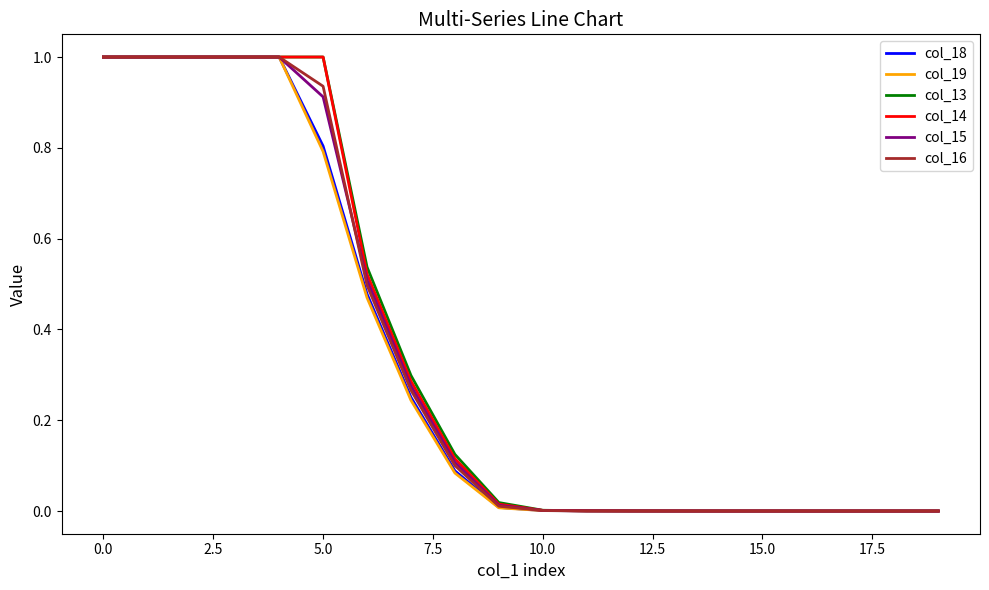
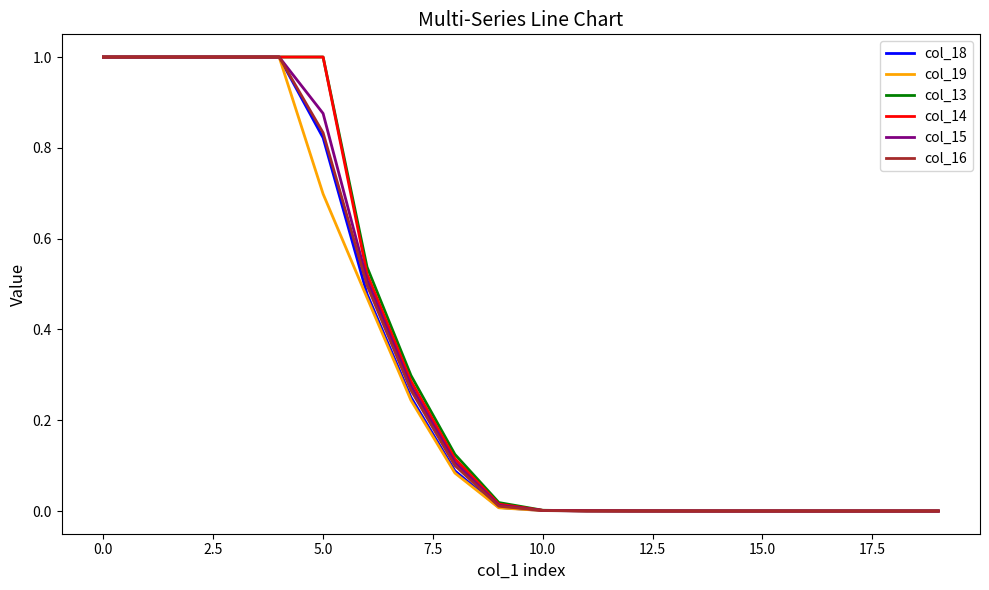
  {
    "col_18": {
-     "5.0": 0.80
+     "5.0": 0.82
    },
    "col_19": {
-     "5.0": 0.79
+     "5.0": 0.70
    },
    "col_15": {
-     "5.0": 0.91
+     "5.0": 0.88
    },
    "col_16": {
-     "5.0": 0.94
+     "5.0": 0.83
    }
  }
